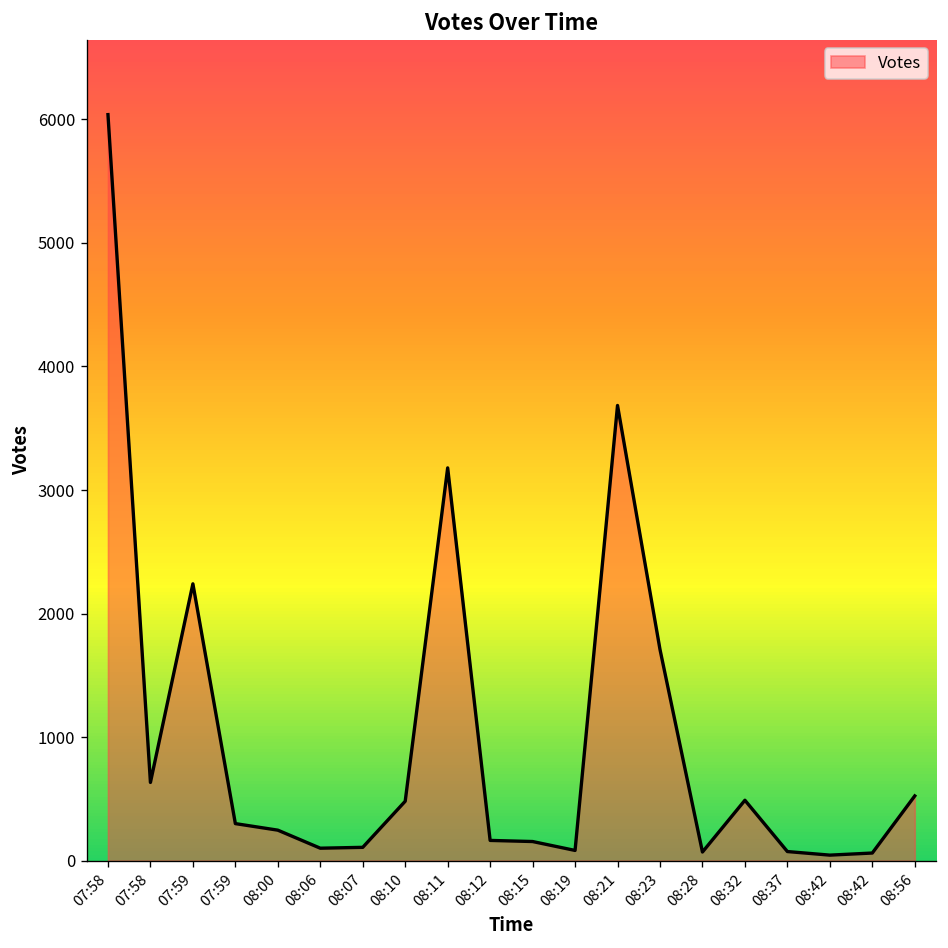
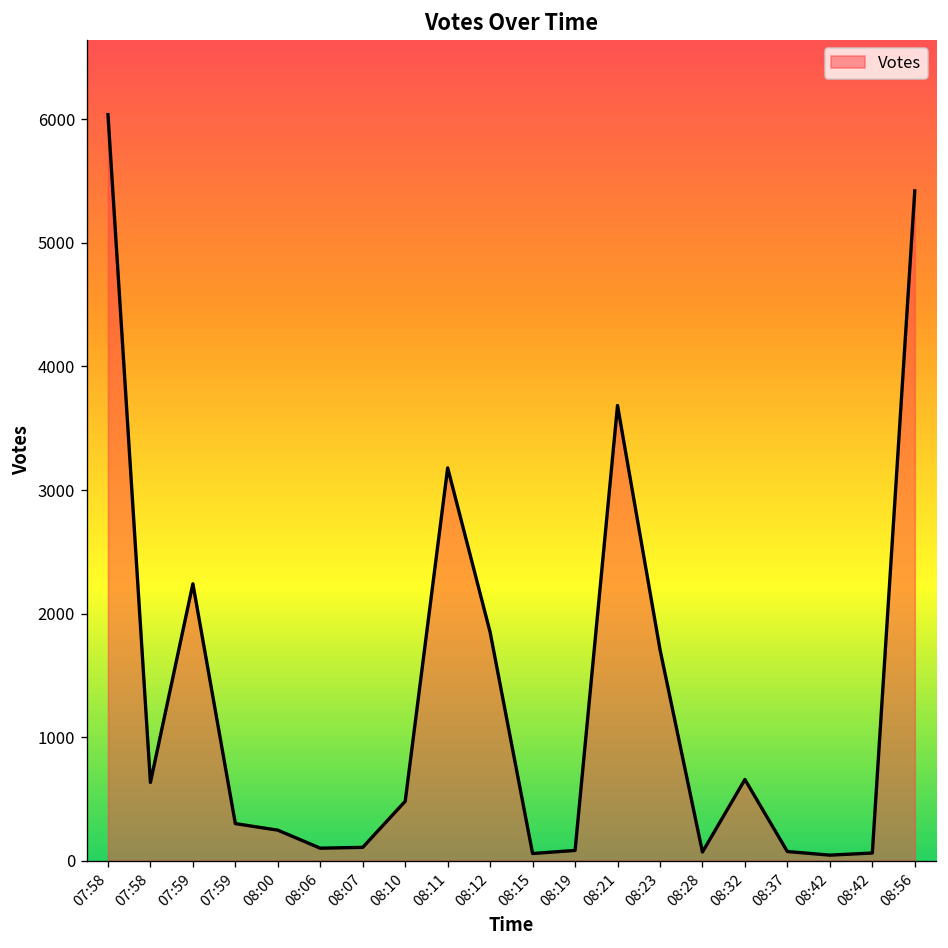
  {
    "08:00": 250,
    "08:06": 100,
    "08:07": 110,
    "08:10": 480,
    "08:11": 3180,
-   "08:12": 170,
-   "08:15": 160,
+   "08:12": 1850,
+   "08:15": 60,
    "08:19": 80,
    "08:21": 3680,
    "08:23": 1710,
    "08:28": 70,
-   "08:32": 490,
+   "08:32": 660,
    "08:37": 80,
-   "08:56": 530
+   "08:56": 5420
  }
